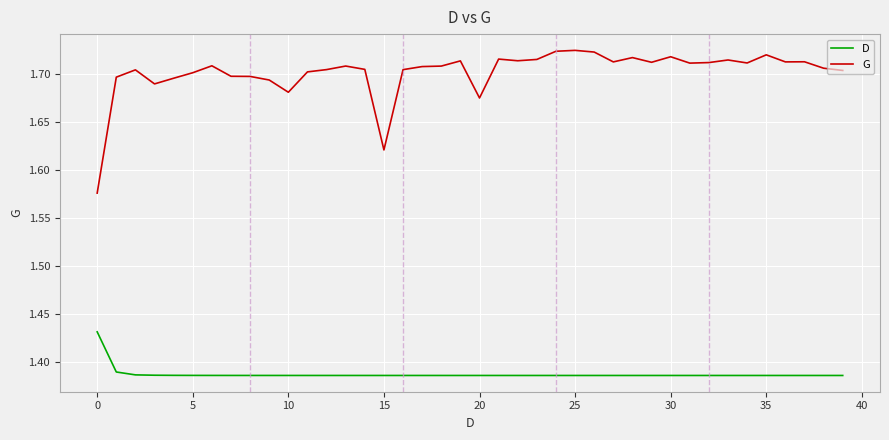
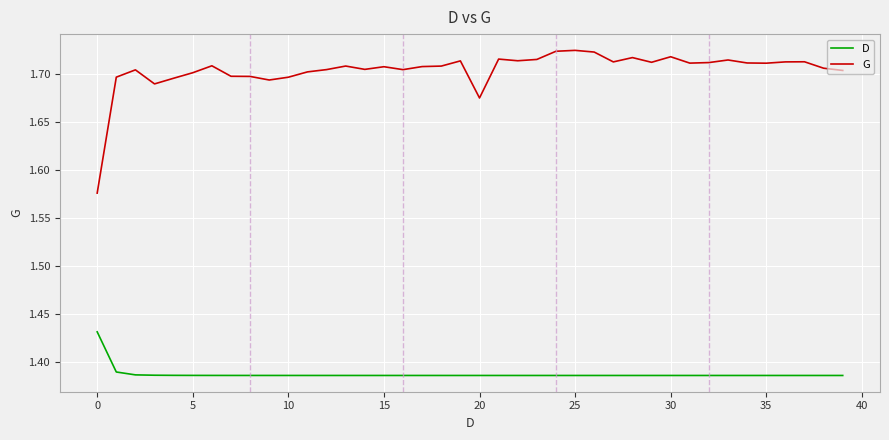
  {
    "D": {
      "0": 1.43,
      "5": 1.39,
      "10": 1.39,
      "15": 1.39,
      "20": 1.39,
      "25": 1.39,
      "30": 1.39,
      "35": 1.39
    },
    "G": {
      "0": 1.58,
      "5": 1.70,
-     "10": 1.68,
-     "15": 1.62,
+     "10": 1.70,
+     "15": 1.71,
      "20": 1.67,
      "25": 1.72,
      "30": 1.72,
-     "35": 1.72
+     "35": 1.71
    }
  }
